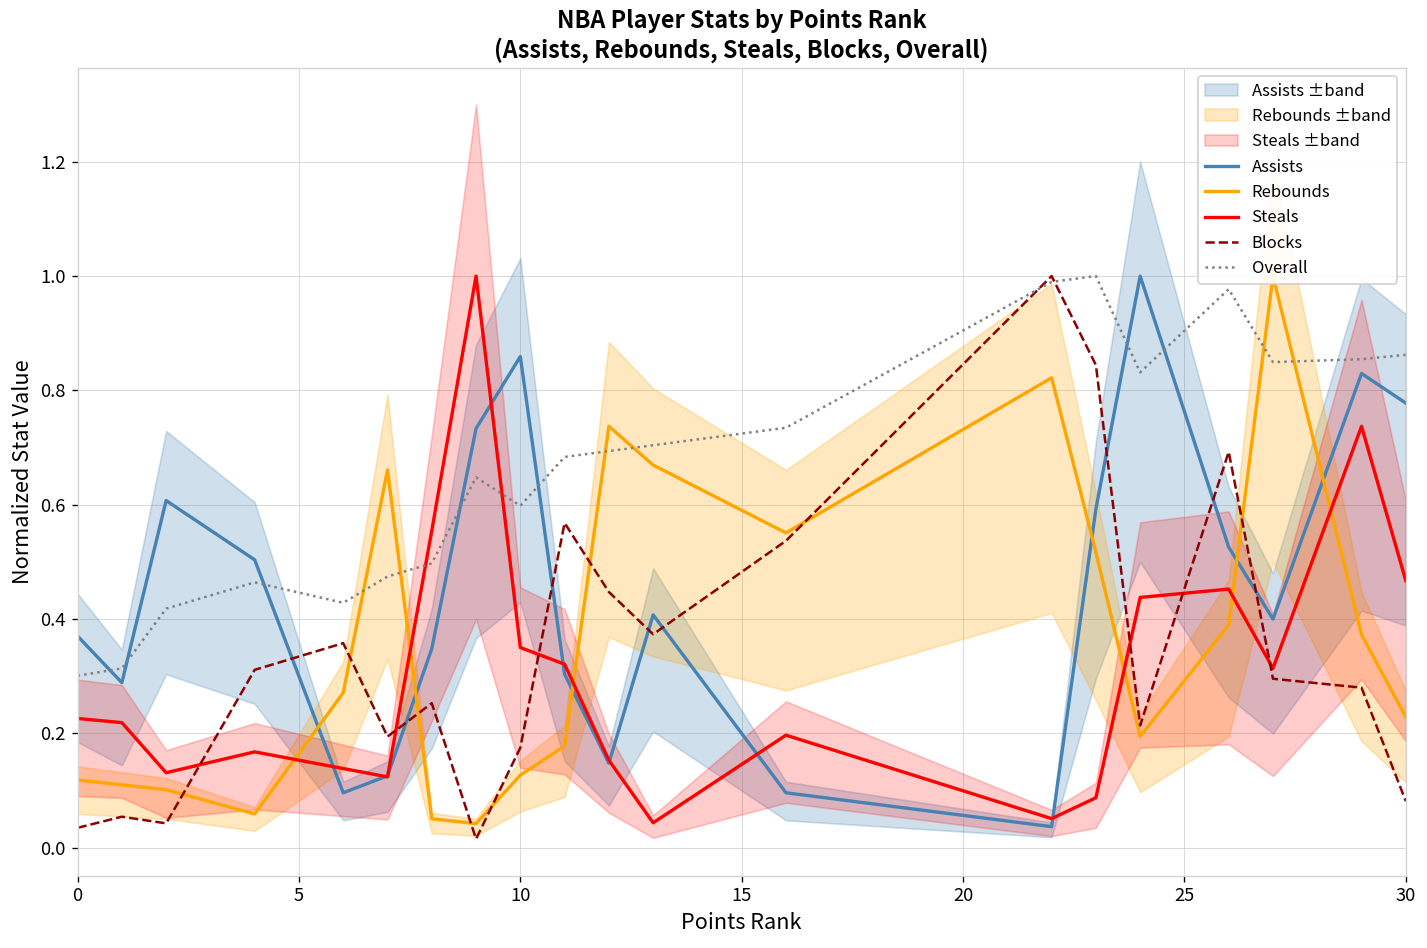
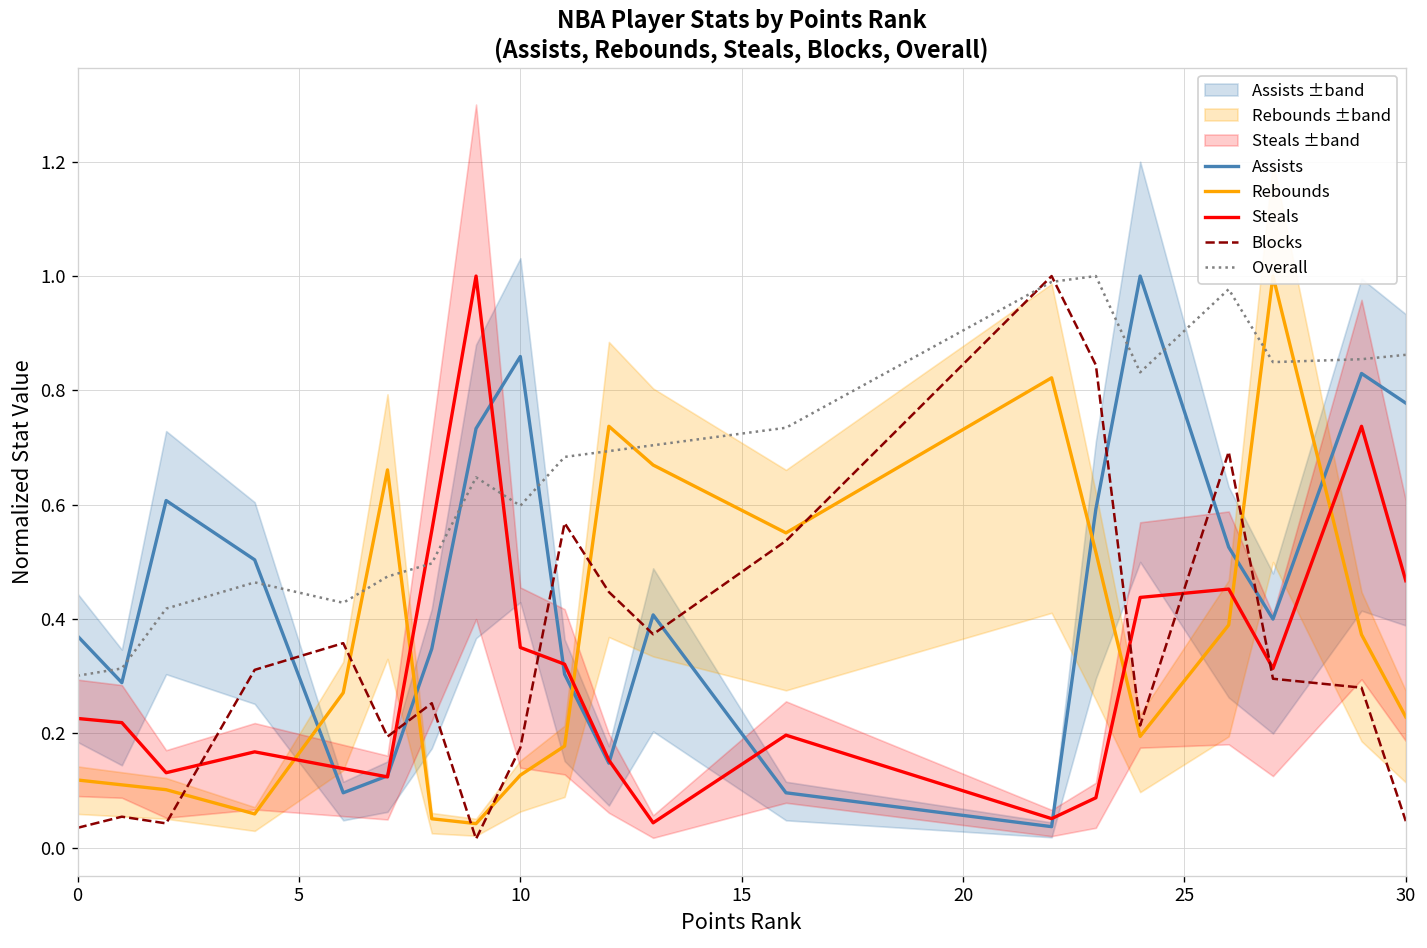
  {
    "Blocks": {
      "0": 0.04,
      "10": 0.18,
-     "30": 0.08
+     "30": 0.05
    },
    "Overall": {
      "0": 0.30,
      "10": 0.60,
      "30": 0.86
    }
  }
